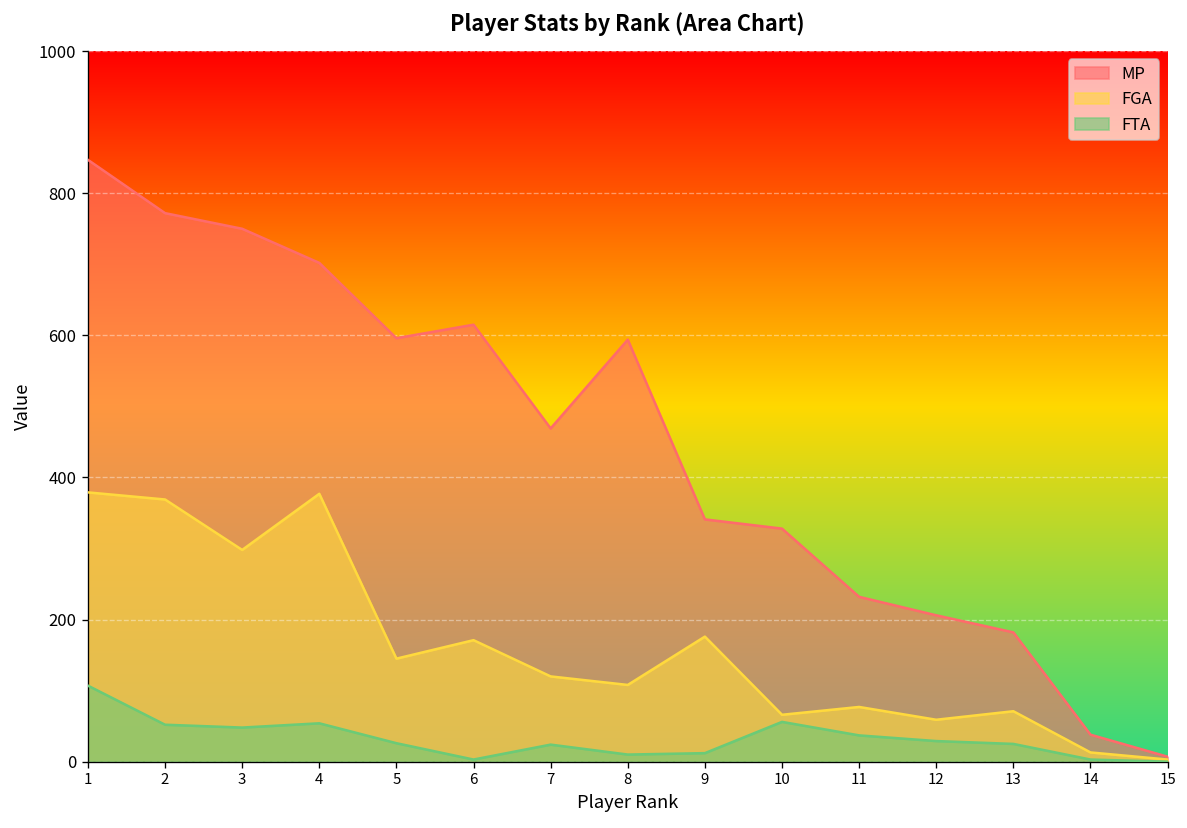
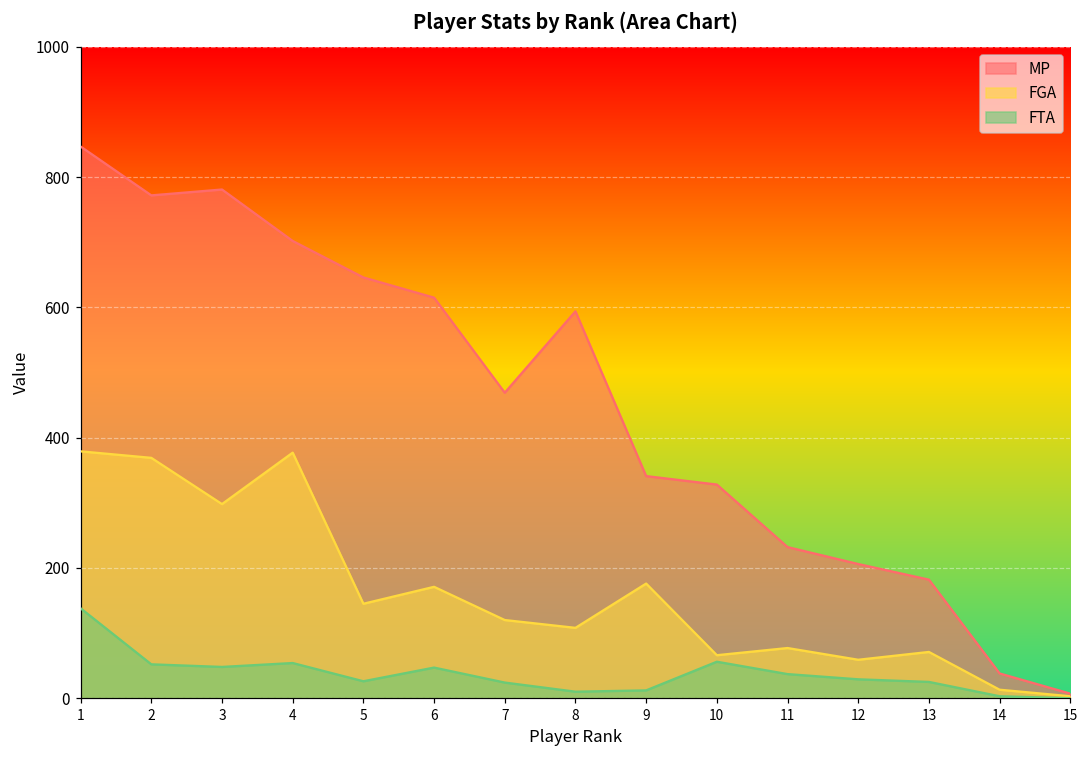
  {
    "MP": {
      "1": 850,
      "2": 770,
-     "3": 750,
+     "3": 780,
      "4": 700,
-     "5": 600,
+     "5": 650,
      "6": 620,
      "7": 470,
      "8": 590,
      "9": 340,
      "10": 330,
      "11": 230,
      "12": 210,
      "13": 180,
      "14": 40
    },
    "FGA": {
      "1": 380,
      "2": 370,
      "3": 300,
      "4": 380,
      "5": 150,
      "6": 170,
      "7": 120,
      "8": 110,
      "9": 180,
      "10": 70,
      "11": 80,
      "12": 60,
      "13": 70,
      "14": 10
    },
    "FTA": {
-     "1": 110,
+     "1": 140,
      "2": 50,
      "3": 50,
      "4": 50,
      "5": 30,
-     "6": 0,
+     "6": 50,
      "7": 20,
      "8": 10,
      "9": 10,
      "10": 60,
      "11": 40,
      "12": 30,
      "13": 30,
      "14": 0
    }
  }
